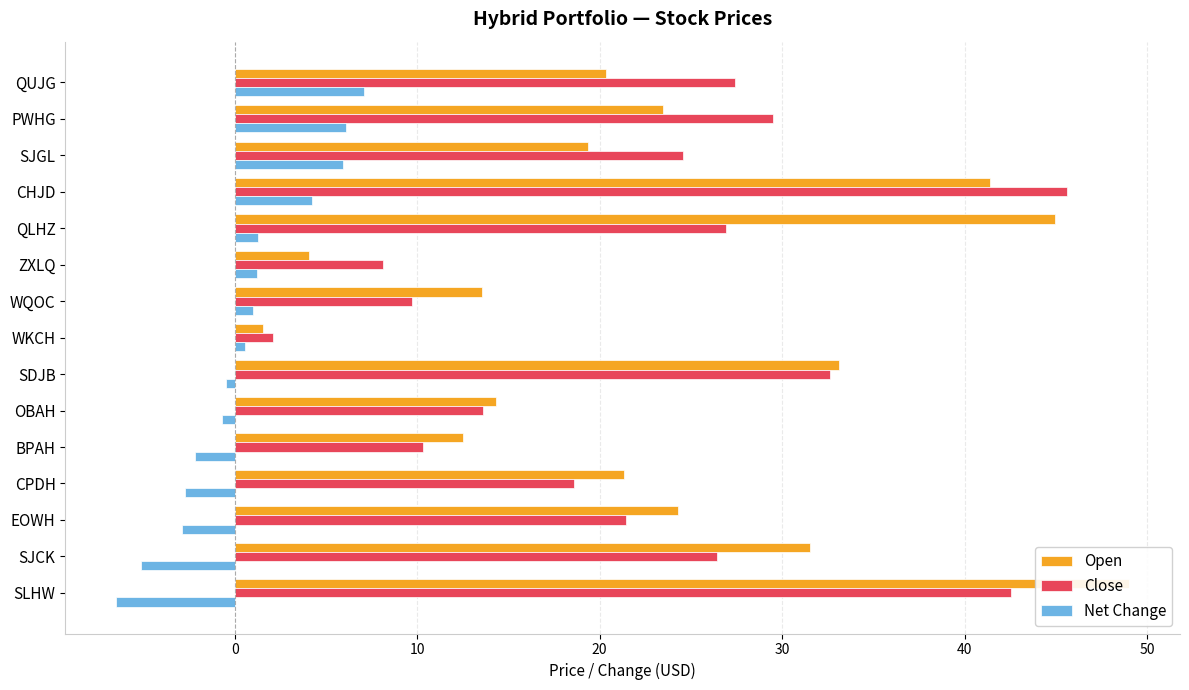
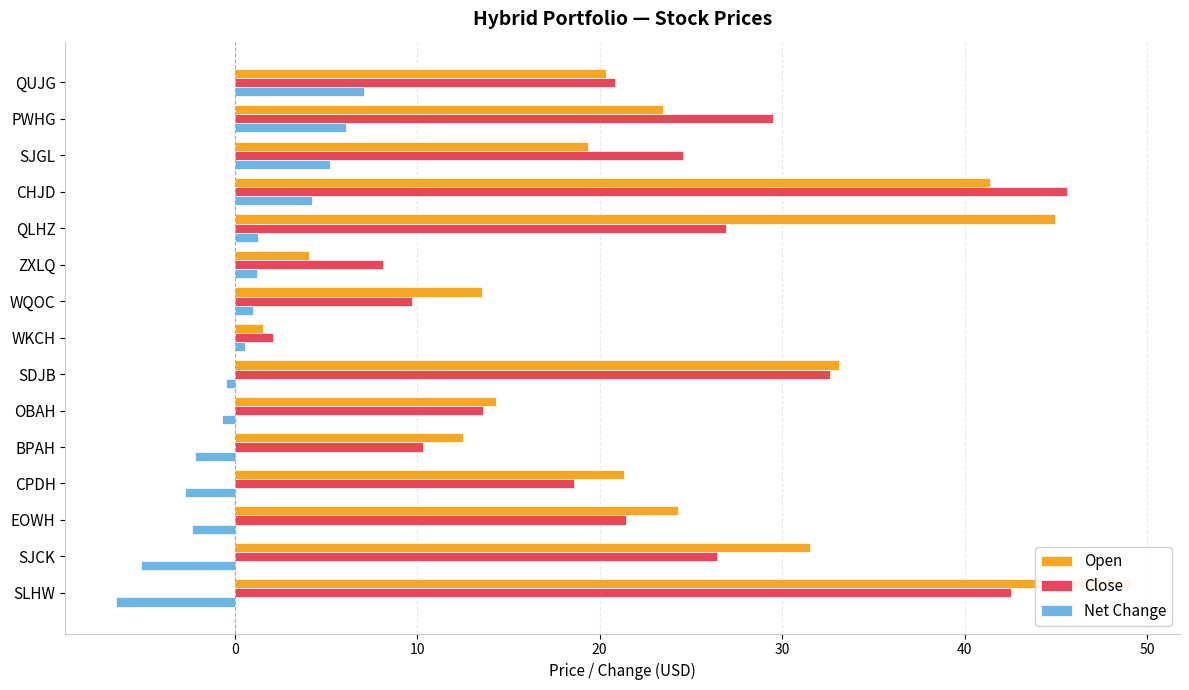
  {
    "Open": {
      "QUJG": 20.3,
      "PWHG": 23.5,
      "SJGL": 19.3,
      "CHJD": 41.4,
      "QLHZ": 45.0,
      "ZXLQ": 4.1,
      "WQOC": 13.6,
      "WKCH": 1.6,
      "SDJB": 33.1,
      "OBAH": 14.3,
      "BPAH": 12.5,
      "CPDH": 21.3,
      "EOWH": 24.3,
      "SJCK": 31.5
    },
    "Close": {
-     "QUJG": 27.4,
+     "QUJG": 20.9,
      "PWHG": 29.5,
      "SJGL": 24.6,
      "CHJD": 45.6,
      "QLHZ": 27.0,
      "ZXLQ": 8.1,
      "WQOC": 9.7,
      "WKCH": 2.1,
      "SDJB": 32.7,
      "OBAH": 13.6,
      "BPAH": 10.4,
      "CPDH": 18.6,
      "EOWH": 21.5,
      "SJCK": 26.4,
      "SLHW": 42.5
    },
    "Net Change": {
      "QUJG": 7.1,
      "PWHG": 6.1,
-     "SJGL": 6.0,
+     "SJGL": 5.2,
      "CHJD": 4.3,
      "QLHZ": 1.3,
      "ZXLQ": 1.2,
      "WQOC": 1.0,
      "WKCH": 0.6,
      "SDJB": -0.5,
      "OBAH": -0.7,
      "BPAH": -2.2,
      "CPDH": -2.7,
-     "EOWH": -2.9,
+     "EOWH": -2.4,
      "SJCK": -5.1,
      "SLHW": -6.5
    }
  }
